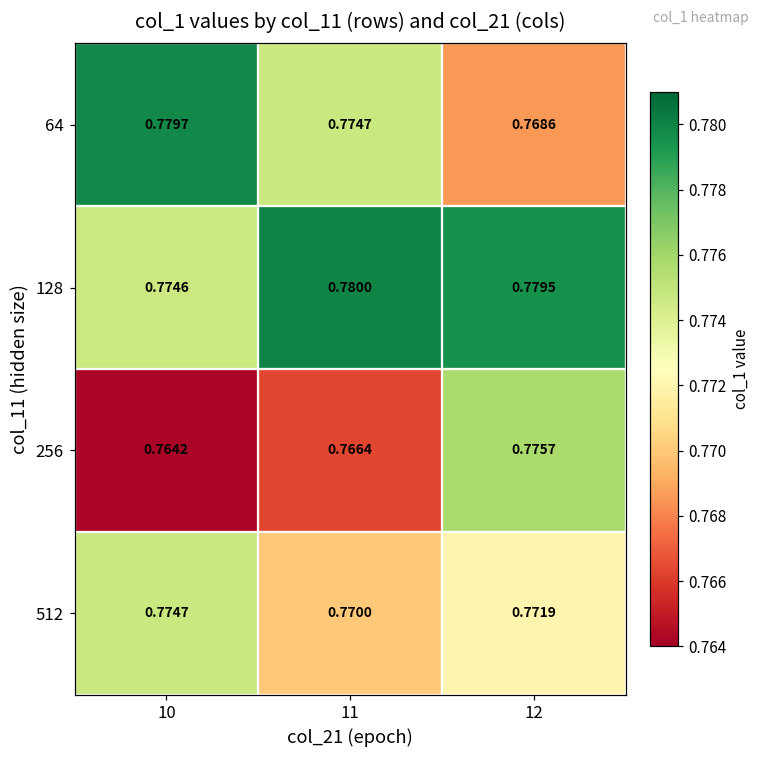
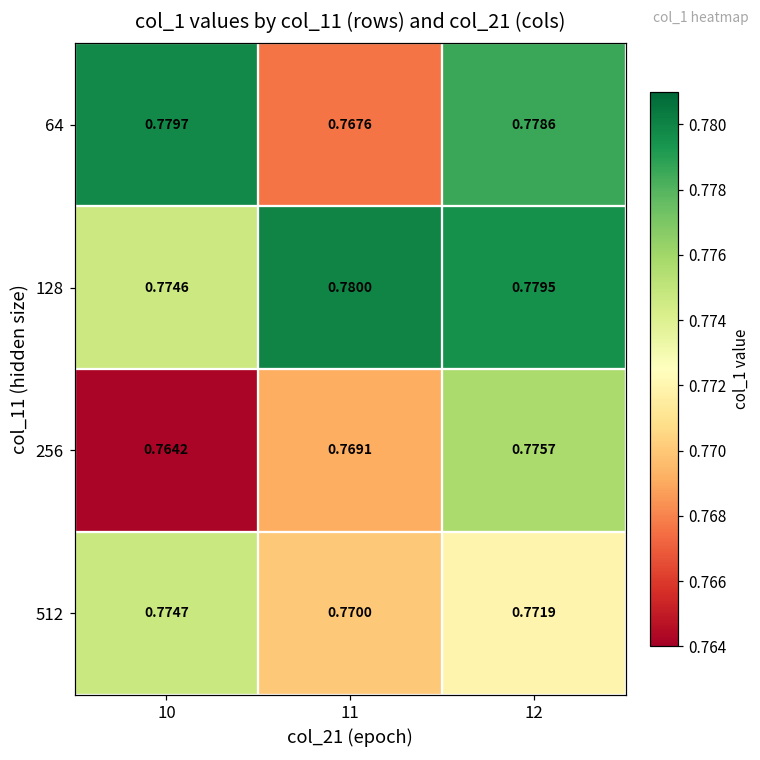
  {
    "64": {
      "10": 0.7797,
-     "11": 0.7747,
-     "12": 0.7686
+     "11": 0.7676,
+     "12": 0.7786
    },
    "128": {
      "10": 0.7746,
      "11": 0.7800,
      "12": 0.7795
    },
    "256": {
      "10": 0.7642,
-     "11": 0.7664,
+     "11": 0.7691,
      "12": 0.7757
    },
    "512": {
      "10": 0.7747,
      "11": 0.7700,
      "12": 0.7719
    }
  }
